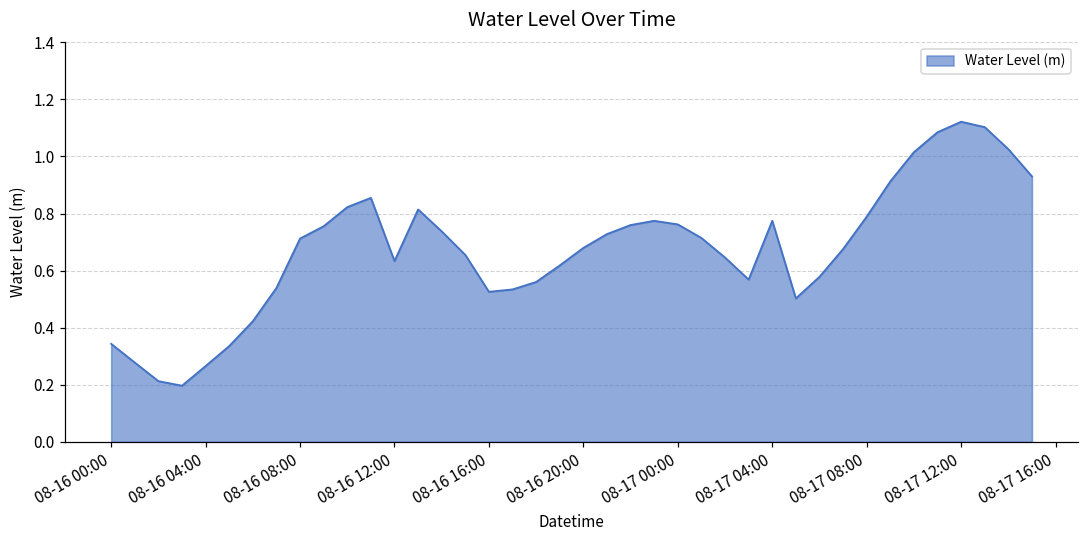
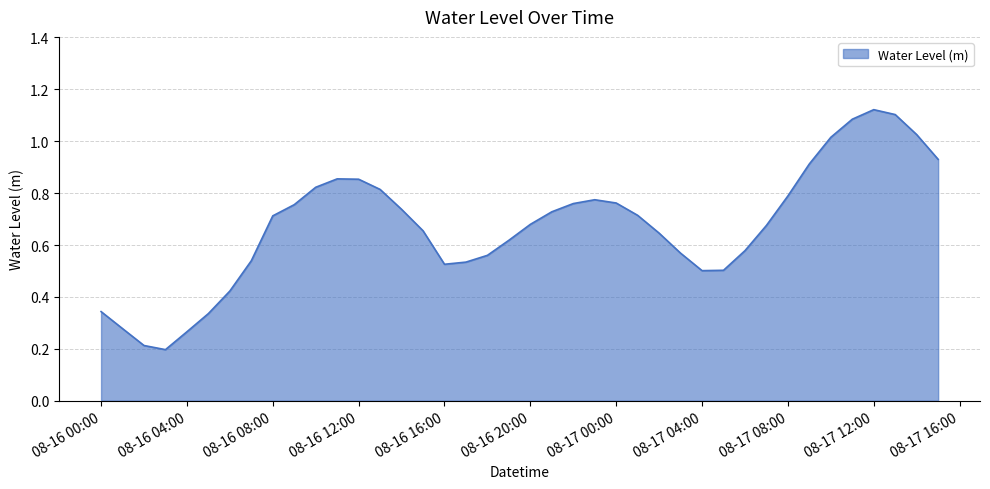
  {
    "08-16 00:00": 0.34,
    "08-16 04:00": 0.27,
    "08-16 08:00": 0.71,
-   "08-16 12:00": 0.63,
+   "08-16 12:00": 0.85,
    "08-16 16:00": 0.53,
    "08-16 20:00": 0.68,
    "08-17 00:00": 0.76,
-   "08-17 04:00": 0.77,
+   "08-17 04:00": 0.50,
    "08-17 08:00": 0.79,
    "08-17 12:00": 1.12
  }
